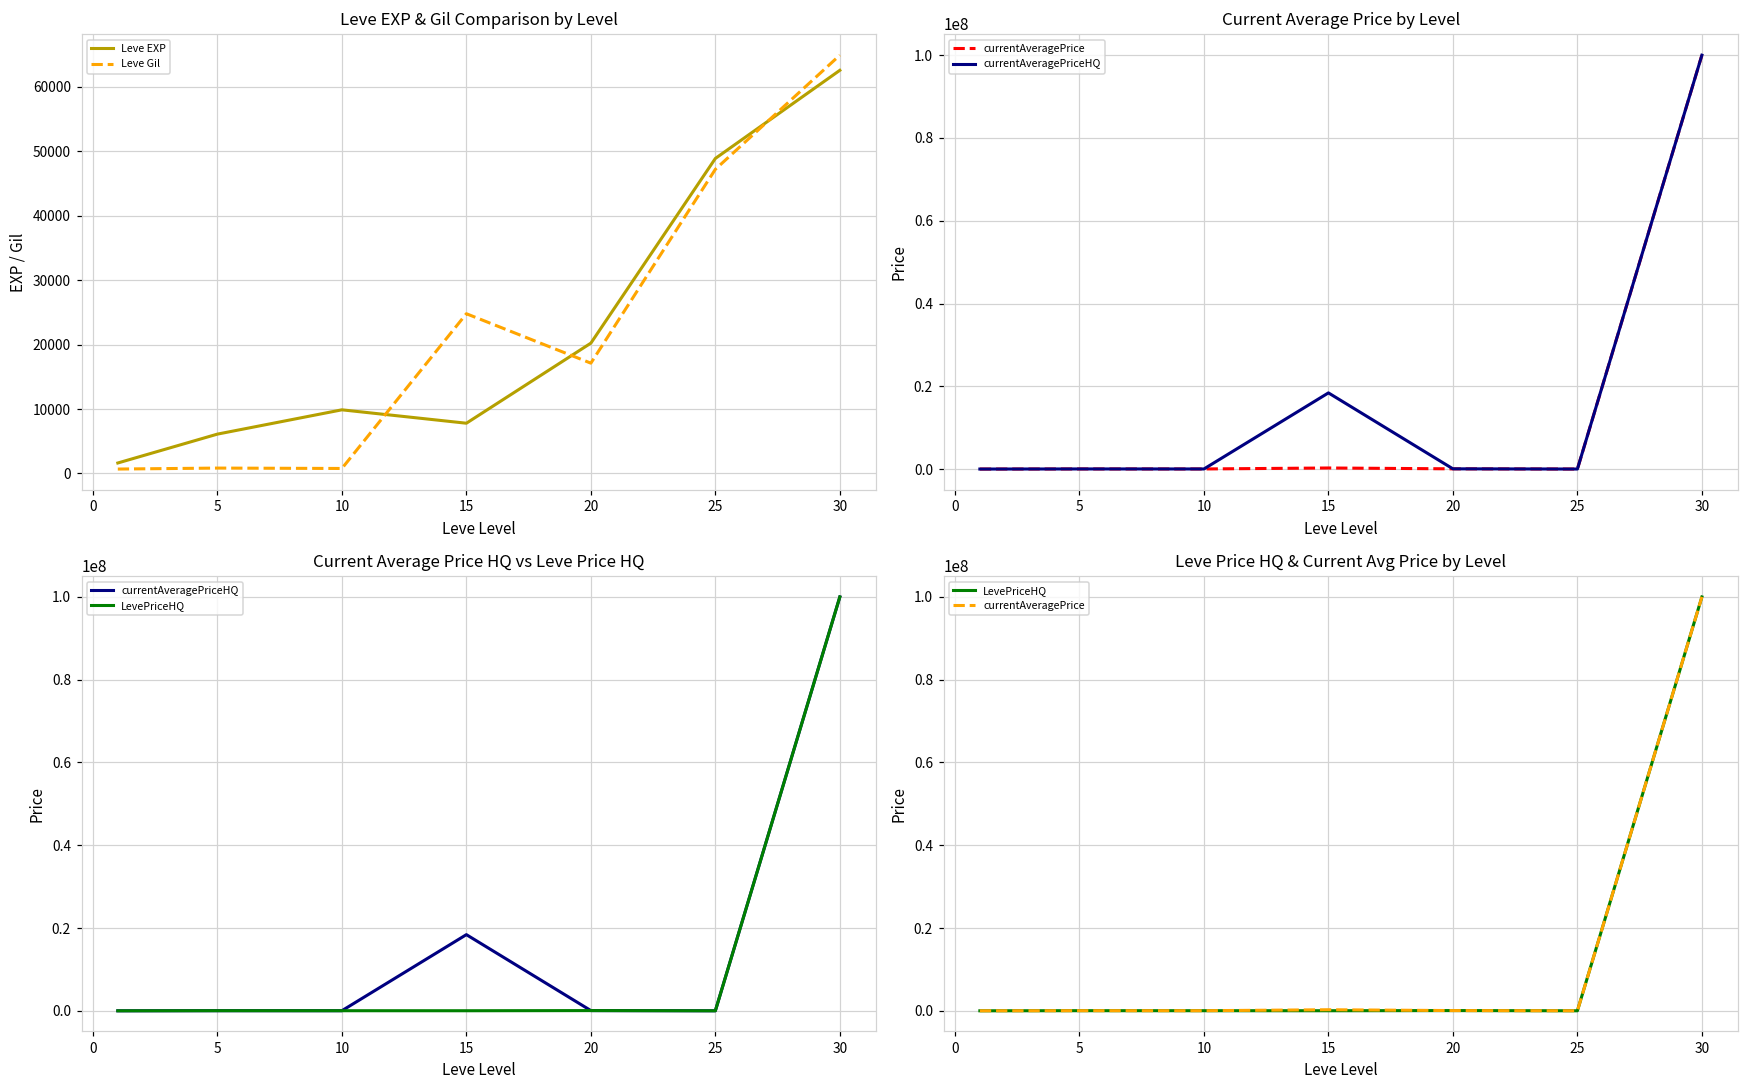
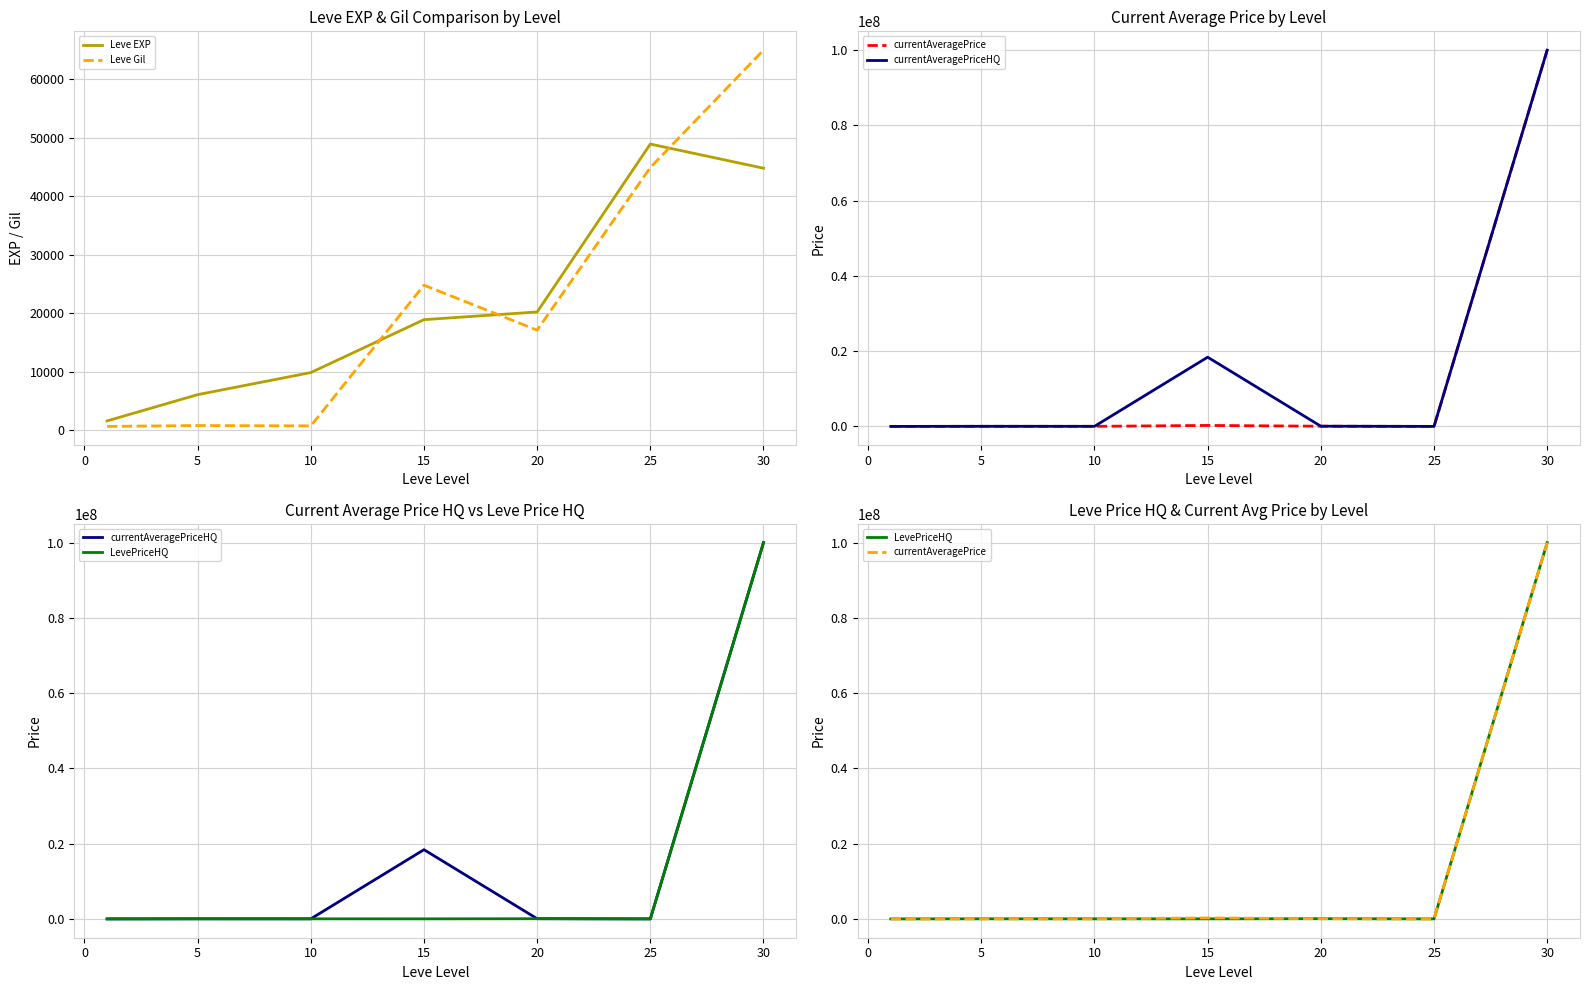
  {
    "Leve EXP & Gil Comparison by Level": {
      "Leve EXP": {
        "5": 6000,
        "10": 10000,
-       "15": 8000,
+       "15": 19000,
        "20": 20000,
        "25": 49000,
-       "30": 63000
+       "30": 45000
      },
      "Leve Gil": {
        "5": 1000,
        "10": 1000,
        "15": 25000,
        "20": 17000,
-       "25": 47000,
+       "25": 45000,
        "30": 65000
      }
    },
    "Current Average Price by Level": {
      "currentAveragePriceHQ": {
        "15": 18000000
      }
    },
    "Current Average Price HQ vs Leve Price HQ": {
      "currentAveragePriceHQ": {
        "15": 18000000
      },
      "LevePriceHQ": {
        "15": 0
      }
    }
  }
